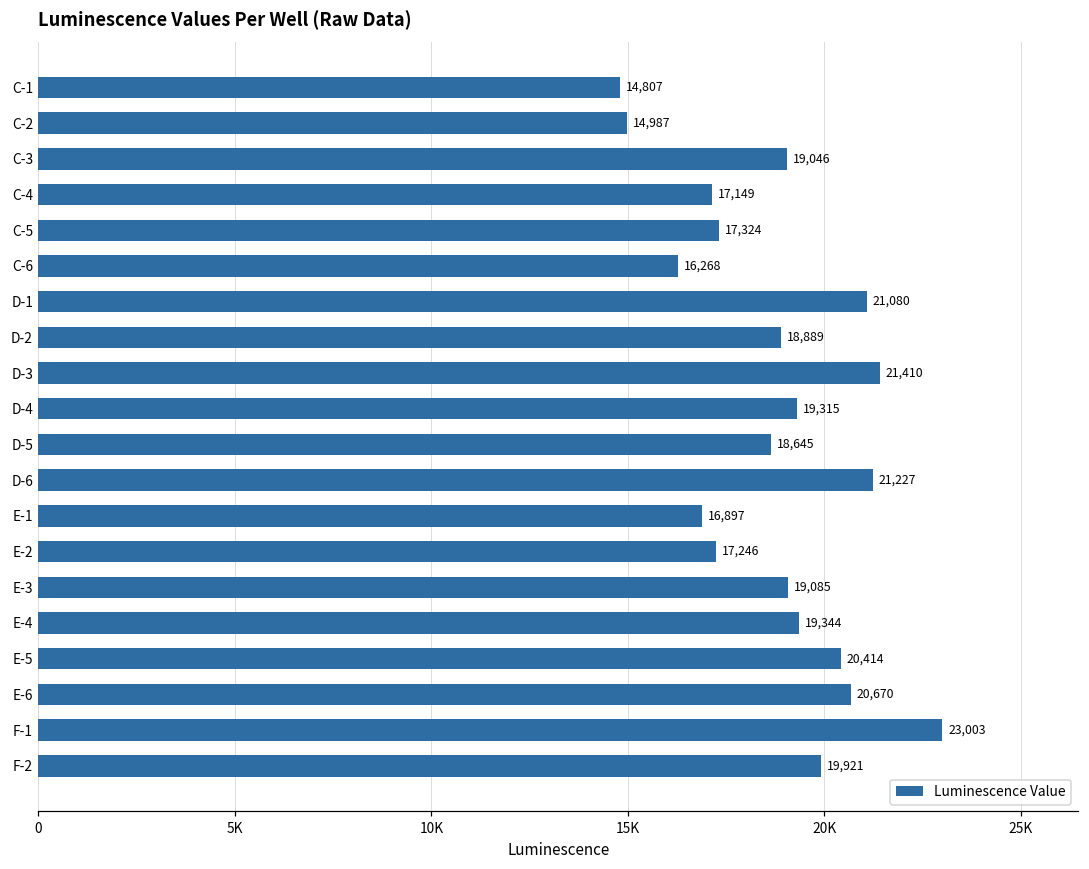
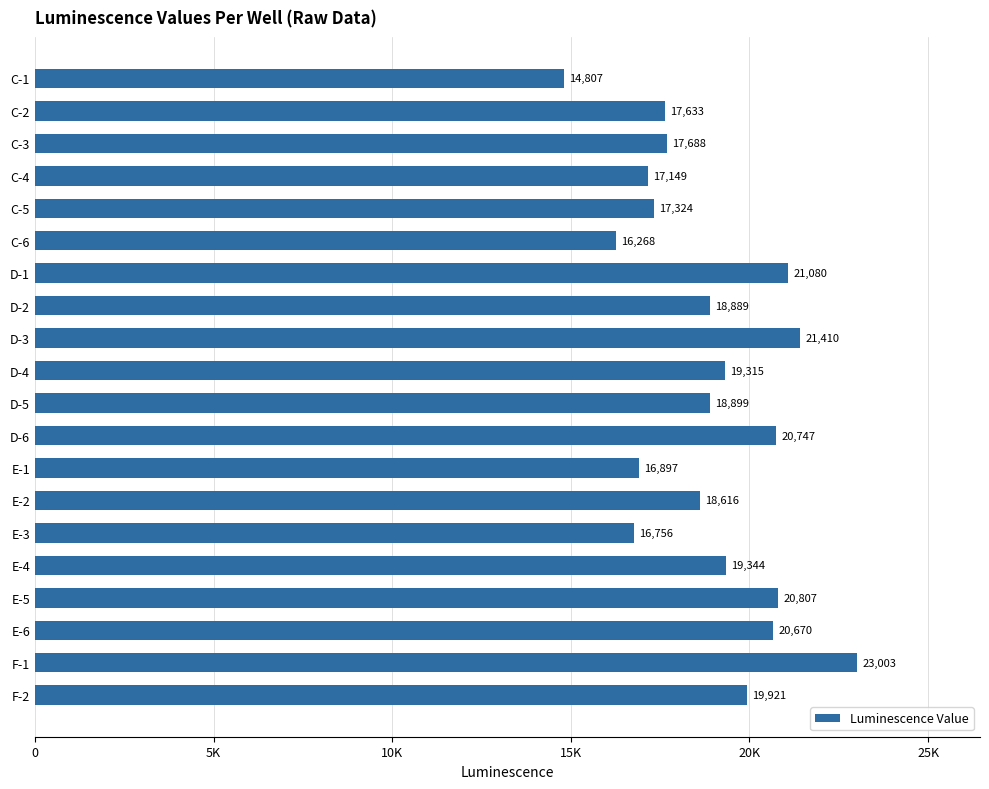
  {
    "C-1": "14,807",
-   "C-2": "14,987",
-   "C-3": "19,046",
+   "C-2": "17,633",
+   "C-3": "17,688",
    "C-4": "17,149",
    "C-5": "17,324",
    "C-6": "16,268",
    "D-1": "21,080",
    "D-2": "18,889",
    "D-3": "21,410",
    "D-4": "19,315",
-   "D-5": "18,645",
-   "D-6": "21,227",
+   "D-5": "18,899",
+   "D-6": "20,747",
    "E-1": "16,897",
-   "E-2": "17,246",
-   "E-3": "19,085",
+   "E-2": "18,616",
+   "E-3": "16,756",
    "E-4": "19,344",
-   "E-5": "20,414",
+   "E-5": "20,807",
    "E-6": "20,670",
    "F-1": "23,003",
    "F-2": "19,921"
  }
